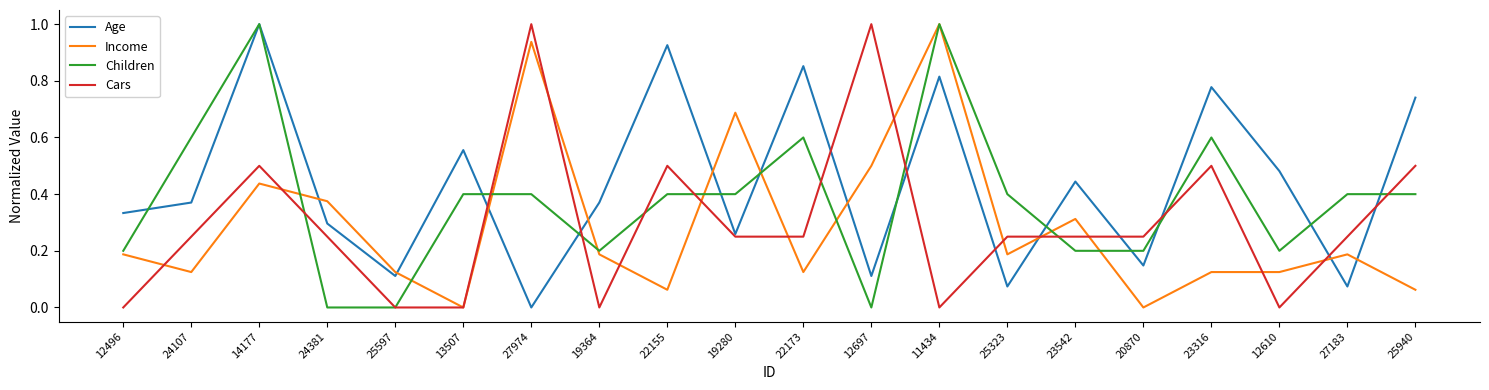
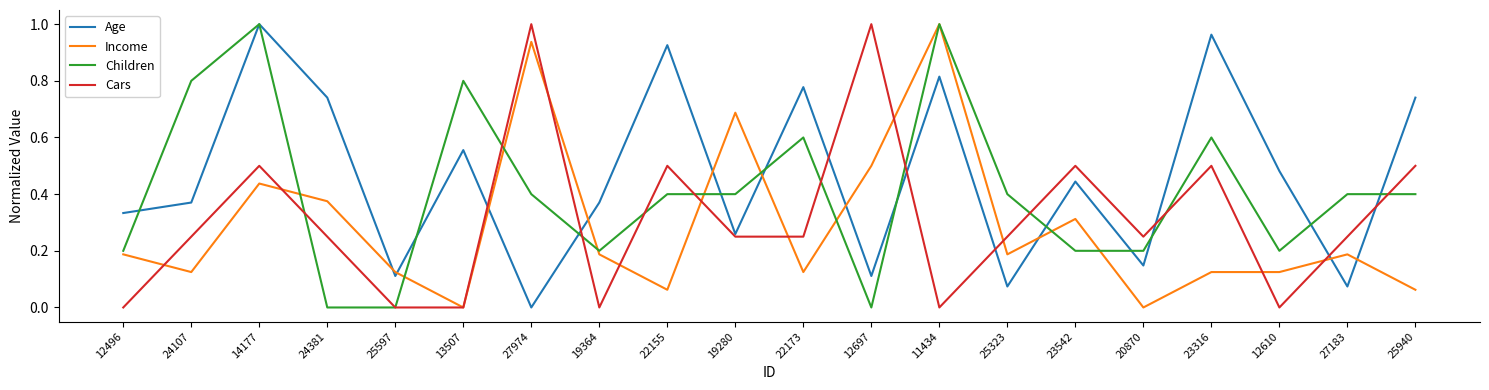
  {
    "Age": {
      "12496": 0.33,
      "24107": 0.37,
-     "24381": 0.30,
+     "24381": 0.74,
      "25597": 0.11,
      "13507": 0.56,
      "27974": 0.00,
      "19364": 0.37,
      "22155": 0.93,
      "19280": 0.26,
-     "22173": 0.85,
+     "22173": 0.78,
      "12697": 0.11,
      "11434": 0.81,
      "25323": 0.07,
      "23542": 0.44,
      "20870": 0.15,
-     "23316": 0.78,
+     "23316": 0.96,
      "12610": 0.48,
      "27183": 0.07,
      "25940": 0.74
    },
    "Income": {
      "12496": 0.19,
      "24107": 0.12,
      "14177": 0.44,
      "24381": 0.37,
      "25597": 0.12,
      "27974": 0.94,
      "19364": 0.19,
      "22155": 0.06,
      "19280": 0.69,
      "22173": 0.12,
      "12697": 0.50,
      "25323": 0.19,
      "23542": 0.31,
      "20870": 0.00,
      "23316": 0.12,
      "12610": 0.12,
      "27183": 0.19,
      "25940": 0.06
    },
    "Children": {
      "12496": 0.20,
-     "24107": 0.60,
+     "24107": 0.80,
      "24381": 0.00,
-     "13507": 0.40,
+     "13507": 0.80,
      "27974": 0.40,
      "19364": 0.20,
      "22155": 0.40,
      "19280": 0.40,
      "22173": 0.60,
      "12697": 0.00,
      "25323": 0.40,
      "23542": 0.20,
      "20870": 0.20,
      "23316": 0.60,
      "12610": 0.20,
      "27183": 0.40,
      "25940": 0.40
    },
    "Cars": {
      "12496": 0.00,
      "24107": 0.25,
      "14177": 0.50,
      "24381": 0.25,
      "27974": 1.00,
      "19364": 0.00,
      "22155": 0.50,
      "19280": 0.25,
      "22173": 0.25,
      "12697": 1.00,
      "11434": 0.00,
      "25323": 0.25,
-     "23542": 0.25,
+     "23542": 0.50,
      "20870": 0.25,
      "23316": 0.50,
      "12610": 0.00,
      "27183": 0.25,
      "25940": 0.50
    }
  }
